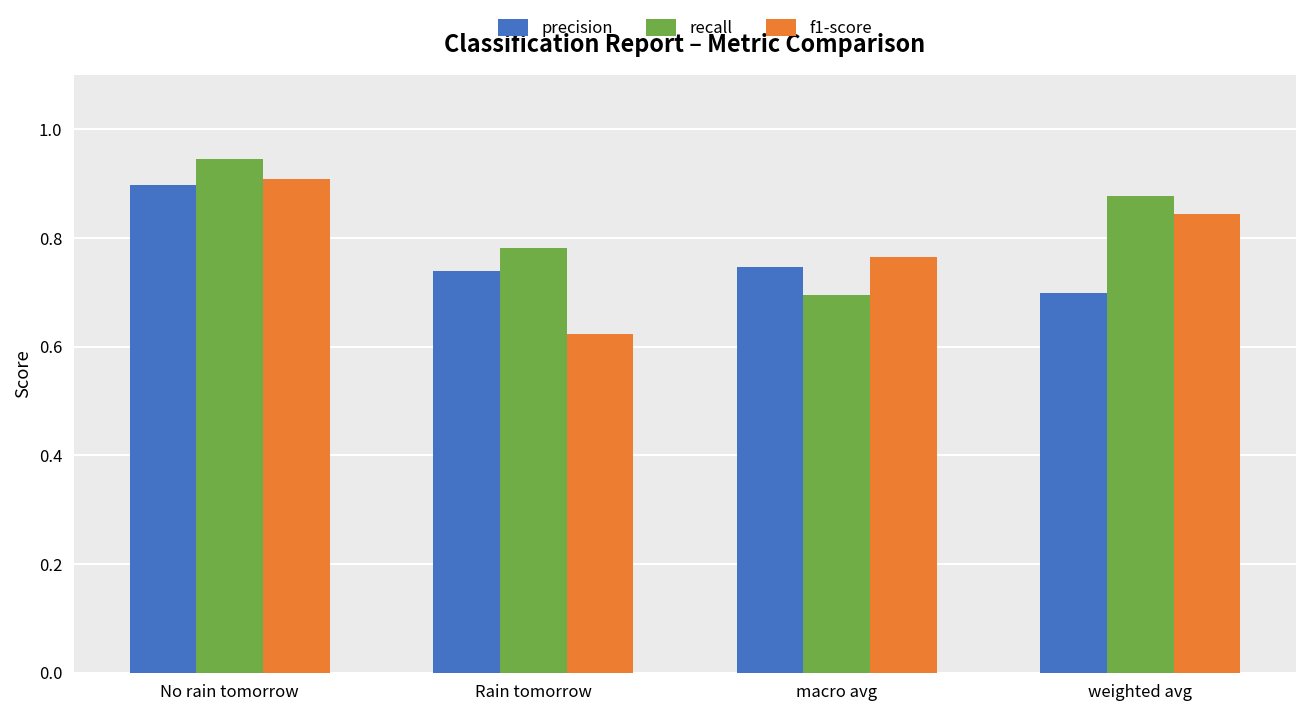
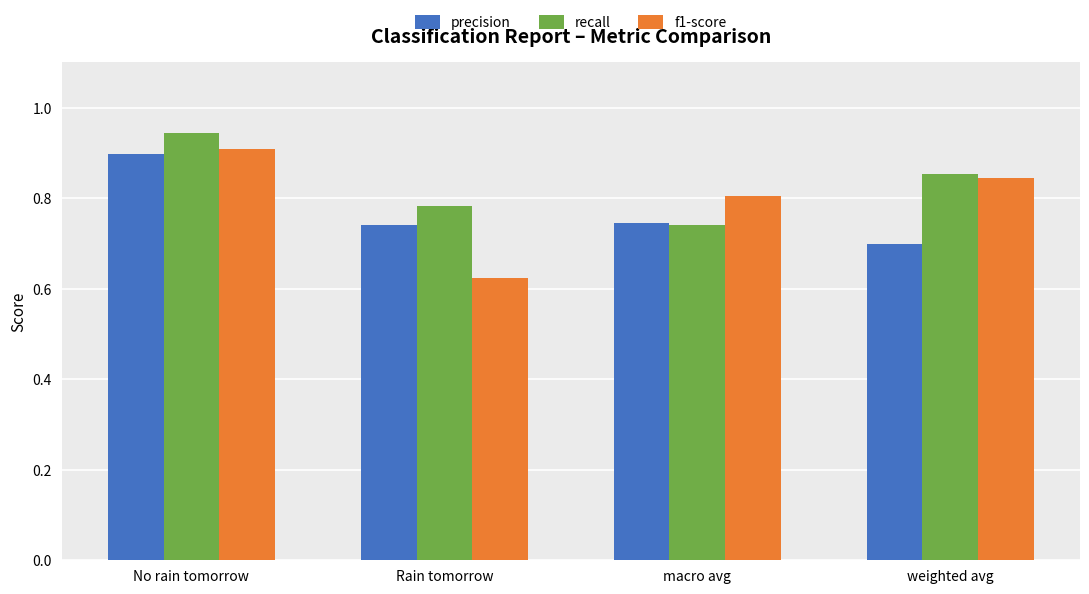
  {
    "precision": {
      "No rain tomorrow": 0.90,
      "Rain tomorrow": 0.74,
      "macro avg": 0.75,
      "weighted avg": 0.70
    },
    "recall": {
      "No rain tomorrow": 0.95,
      "Rain tomorrow": 0.78,
-     "macro avg": 0.70,
-     "weighted avg": 0.88
+     "macro avg": 0.74,
+     "weighted avg": 0.85
    },
    "f1-score": {
      "No rain tomorrow": 0.91,
      "Rain tomorrow": 0.62,
-     "macro avg": 0.77,
+     "macro avg": 0.80,
      "weighted avg": 0.85
    }
  }
